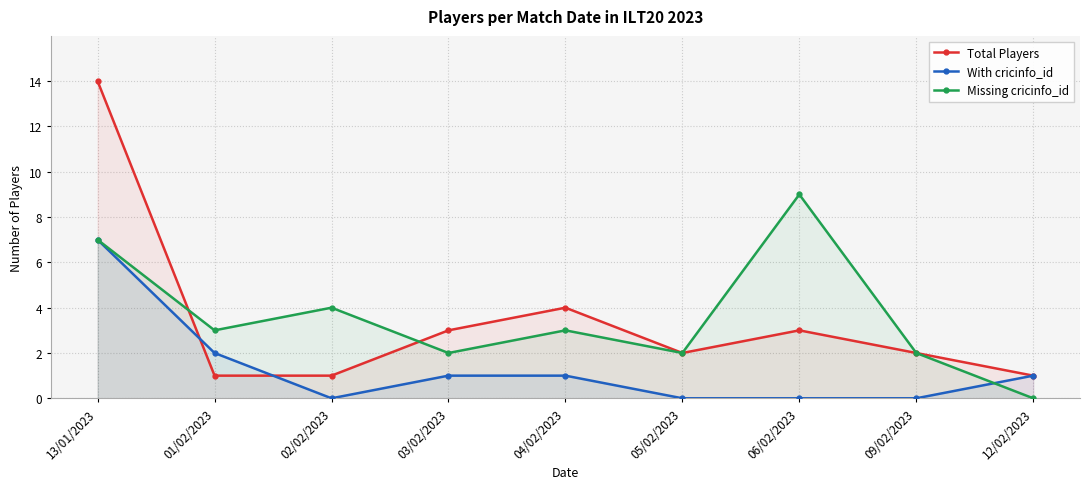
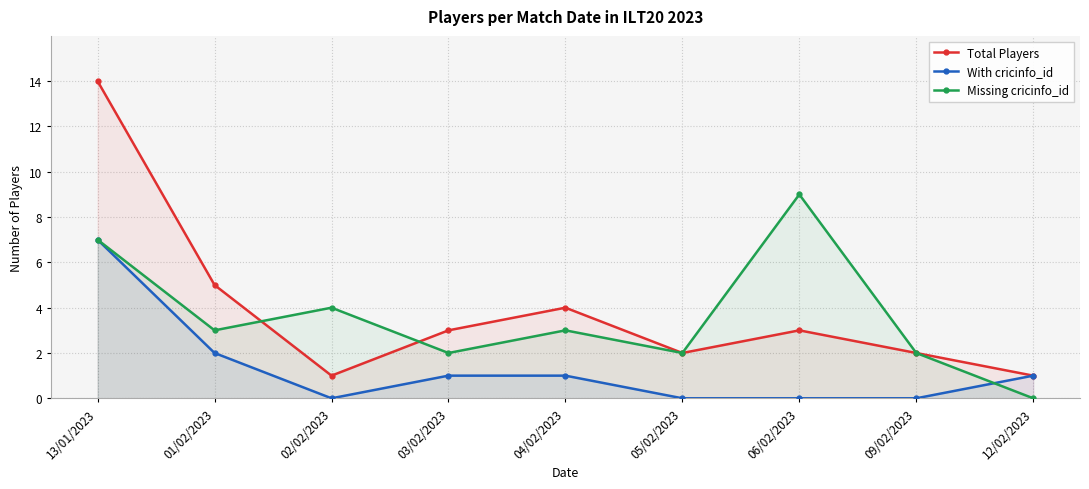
  {
    "Total Players": {
      "13/01/2023": 14,
-     "01/02/2023": 1,
+     "01/02/2023": 5,
      "02/02/2023": 1,
      "03/02/2023": 3,
      "04/02/2023": 4,
      "06/02/2023": 3
    },
    "With cricinfo_id": {
      "01/02/2023": 2,
      "02/02/2023": 0,
      "03/02/2023": 1,
      "04/02/2023": 1,
      "05/02/2023": 0,
      "06/02/2023": 0,
      "09/02/2023": 0
    },
    "Missing cricinfo_id": {
      "01/02/2023": 3,
      "02/02/2023": 4,
      "03/02/2023": 2,
      "04/02/2023": 3,
      "06/02/2023": 9,
      "12/02/2023": 0
    }
  }
